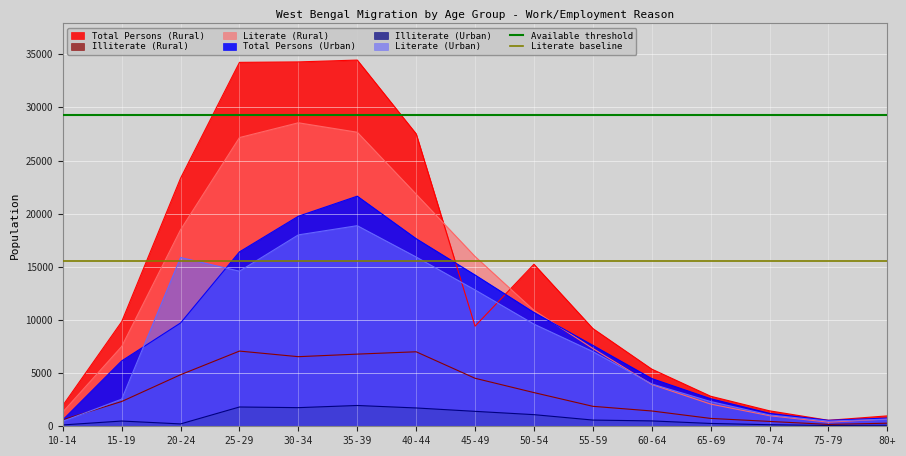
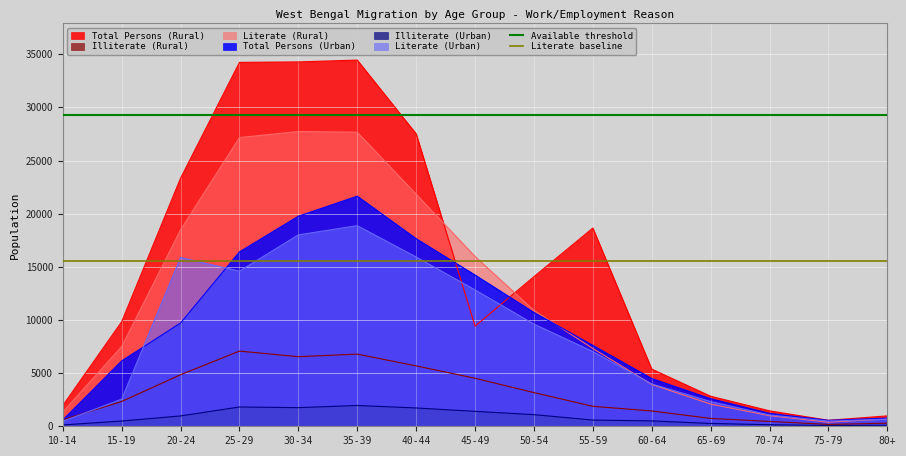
  {
    "Total Persons (Rural)": {
      "10-14": 2000,
      "15-19": 9800,
      "20-24": 23300,
      "25-29": 34200,
      "30-34": 34300,
      "35-39": 34400,
      "40-44": 27500,
      "45-49": 9400,
-     "50-54": 15200,
-     "55-59": 9200,
+     "50-54": 14100,
+     "55-59": 18600,
      "60-64": 5400,
      "70-74": 1500
    },
    "Illiterate (Rural)": {
      "20-24": 4900,
      "25-29": 7100,
      "30-34": 6500,
      "35-39": 6800,
-     "40-44": 7000,
+     "40-44": 5700,
      "45-49": 4500,
      "50-54": 3200,
      "55-59": 1900,
      "60-64": 1400,
      "65-69": 700,
      "70-74": 500
    },
    "Literate (Rural)": {
      "10-14": 1300,
      "15-19": 7500,
      "20-24": 18500,
      "25-29": 27200,
-     "30-34": 28500,
+     "30-34": 27700,
      "35-39": 27700,
      "40-44": 21800,
      "45-49": 16000,
      "55-59": 7300,
      "65-69": 2100
    },
    "Total Persons (Urban)": {
      "15-19": 6100,
      "20-24": 9700,
      "25-29": 16400,
      "30-34": 19800,
      "35-39": 21600,
      "40-44": 17600,
      "45-49": 14200,
      "55-59": 7600,
      "60-64": 4500
    },
    "Illiterate (Urban)": {
      "10-14": 100,
      "15-19": 500,
-     "20-24": 200,
+     "20-24": 1000,
      "25-29": 1800,
      "30-34": 1800,
      "35-39": 2000,
      "40-44": 1700,
      "45-49": 1400,
      "50-54": 1100,
      "55-59": 600,
      "60-64": 500,
      "65-69": 300,
      "70-74": 100
    },
    "Literate (Urban)": {
      "20-24": 15900,
      "25-29": 14600,
      "30-34": 18000,
      "35-39": 18900,
      "40-44": 15900,
      "45-49": 12800,
      "50-54": 9600,
      "55-59": 7000,
      "65-69": 2300
    }
  }
